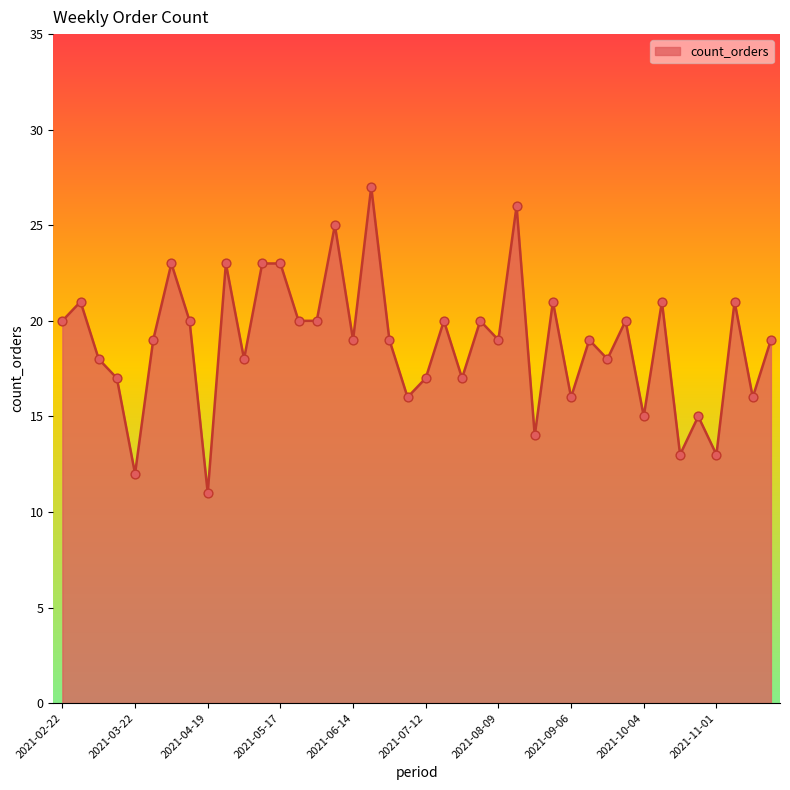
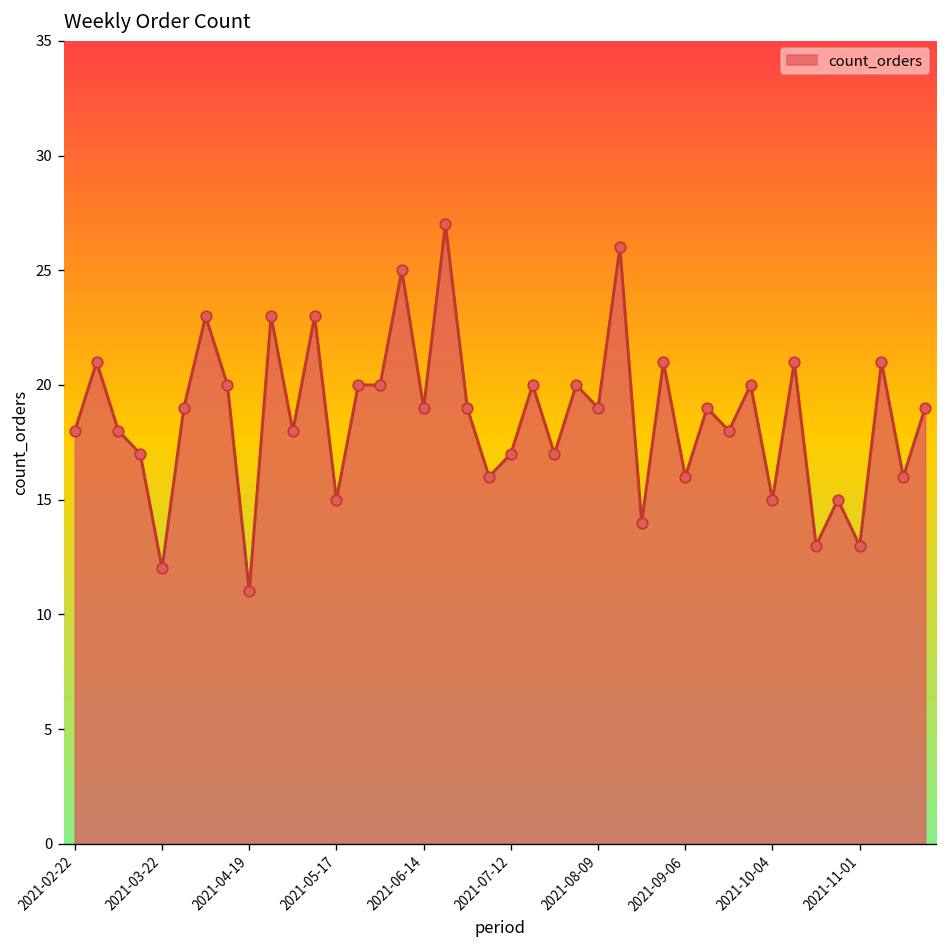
  {
-   "2021-02-22": 20,
+   "2021-02-22": 18,
    "2021-03-22": 12,
    "2021-04-19": 11,
-   "2021-05-17": 23,
+   "2021-05-17": 15,
    "2021-06-14": 19,
    "2021-07-12": 17,
    "2021-08-09": 19,
    "2021-09-06": 16,
    "2021-10-04": 15,
    "2021-11-01": 13
  }
